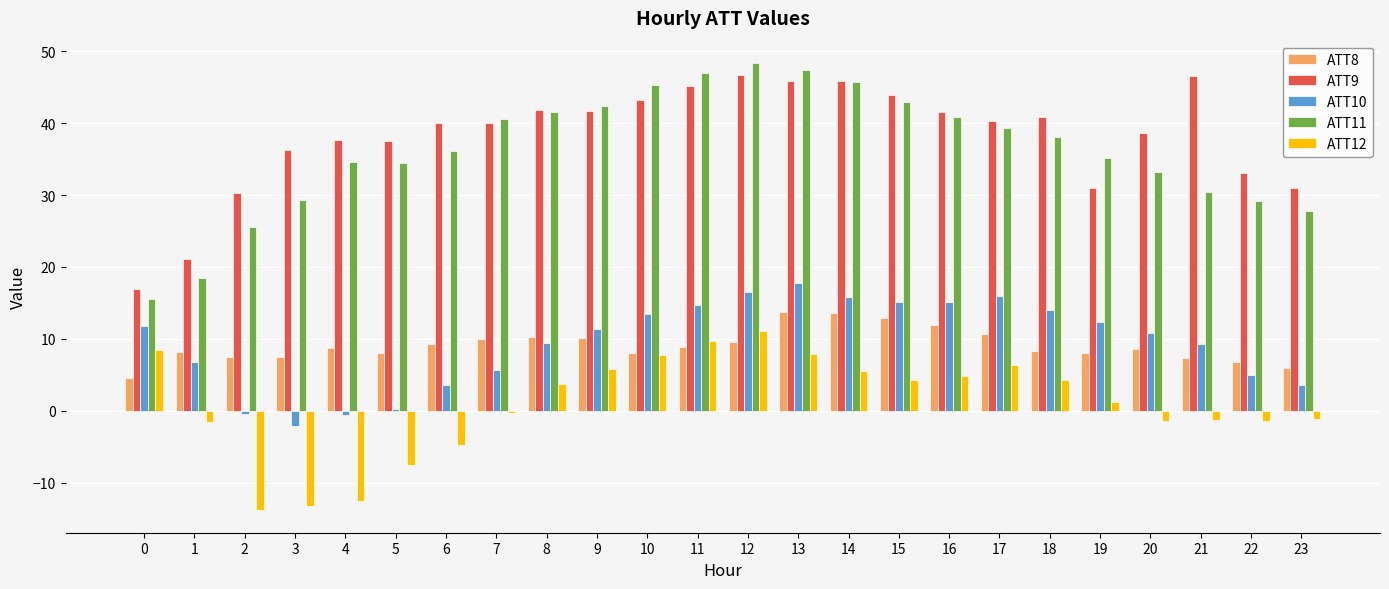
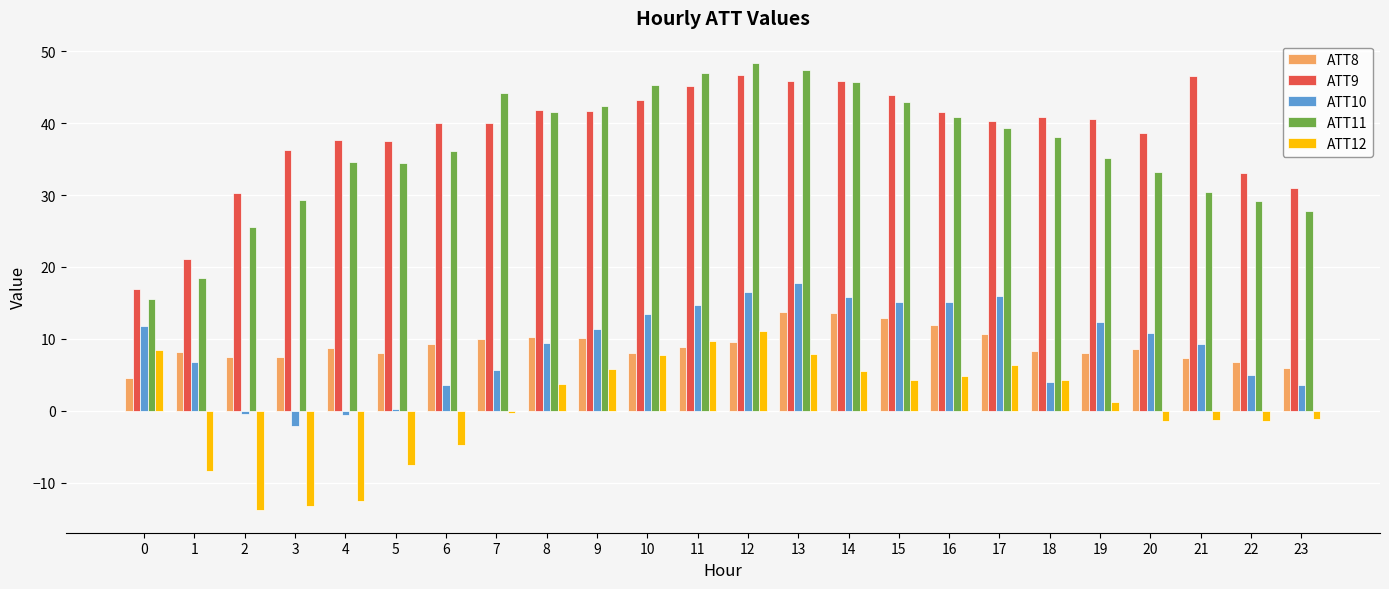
  {
    "ATT8": {
      "0": 5,
      "1": 8,
      "2": 7,
      "3": 8,
      "4": 9,
      "5": 8,
      "6": 9,
      "7": 10,
      "8": 10,
      "9": 10,
      "10": 8,
      "11": 9,
      "12": 10,
      "13": 14,
      "14": 14,
      "15": 13,
      "16": 12,
      "17": 11,
      "18": 8,
      "19": 8,
      "20": 9,
      "21": 7,
      "22": 7,
      "23": 6
    },
    "ATT9": {
      "0": 17,
      "1": 21,
      "2": 30,
      "3": 36,
      "4": 38,
      "5": 37,
      "6": 40,
      "7": 40,
      "8": 42,
      "9": 42,
      "10": 43,
      "11": 45,
      "12": 47,
      "13": 46,
      "14": 46,
      "15": 44,
      "16": 42,
      "17": 40,
      "18": 41,
-     "19": 31,
+     "19": 41,
      "20": 39,
      "21": 47,
      "22": 33,
      "23": 31
    },
    "ATT10": {
      "0": 12,
      "1": 7,
      "2": 0,
      "3": -2,
      "4": -1,
      "6": 4,
      "7": 6,
      "8": 9,
      "9": 11,
      "10": 13,
      "11": 15,
      "12": 16,
      "13": 18,
      "14": 16,
      "15": 15,
      "16": 15,
      "17": 16,
-     "18": 14,
+     "18": 4,
      "19": 12,
      "20": 11,
      "21": 9,
      "22": 5,
      "23": 4
    },
    "ATT11": {
      "0": 16,
      "1": 18,
      "2": 26,
      "3": 29,
      "4": 35,
      "5": 34,
      "6": 36,
-     "7": 41,
+     "7": 44,
      "8": 42,
      "9": 42,
      "10": 45,
      "11": 47,
      "12": 48,
      "13": 47,
      "14": 46,
      "15": 43,
      "16": 41,
      "17": 39,
      "18": 38,
      "19": 35,
      "20": 33,
      "21": 30,
      "22": 29,
      "23": 28
    },
    "ATT12": {
      "0": 8,
-     "1": -2,
+     "1": -8,
      "2": -14,
      "3": -13,
      "4": -13,
      "5": -8,
      "6": -5,
      "7": 0,
      "8": 4,
      "9": 6,
      "10": 8,
      "11": 10,
      "12": 11,
      "13": 8,
      "14": 6,
      "15": 4,
      "16": 5,
      "17": 6,
      "18": 4,
      "19": 1,
      "20": -1,
      "21": -1,
      "22": -1,
      "23": -1
    }
  }
